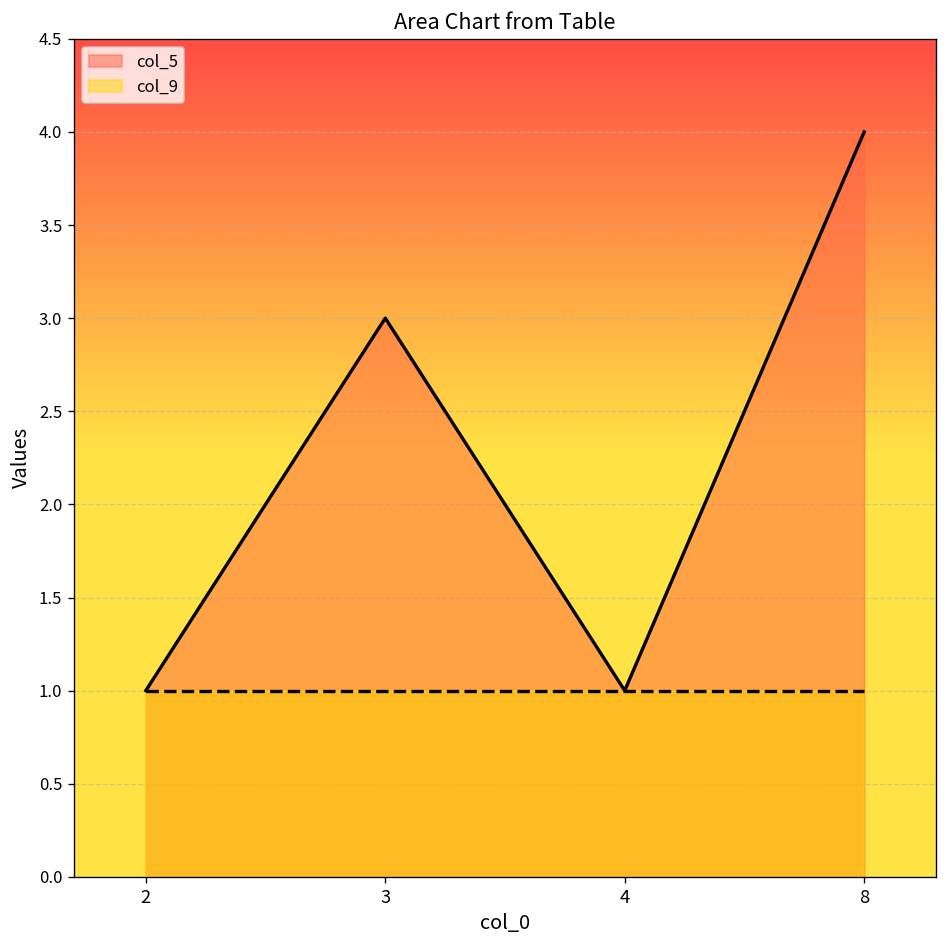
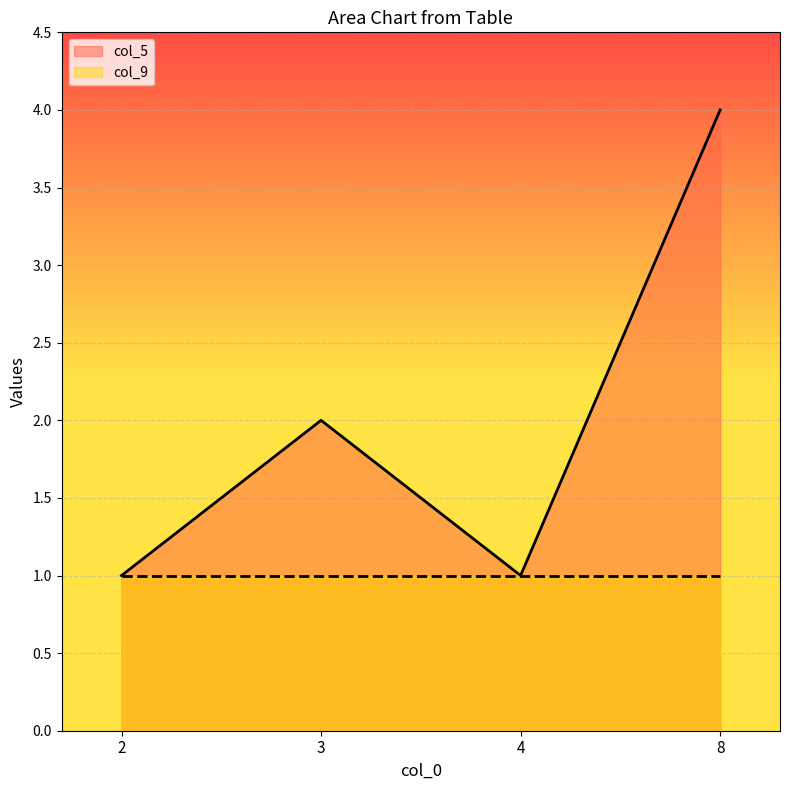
  {
    "col_5": {
-     "3": 3,
+     "3": 2,
      "8": 4
    },
    "col_9": {
      "3": 1,
      "8": 1
    }
  }
